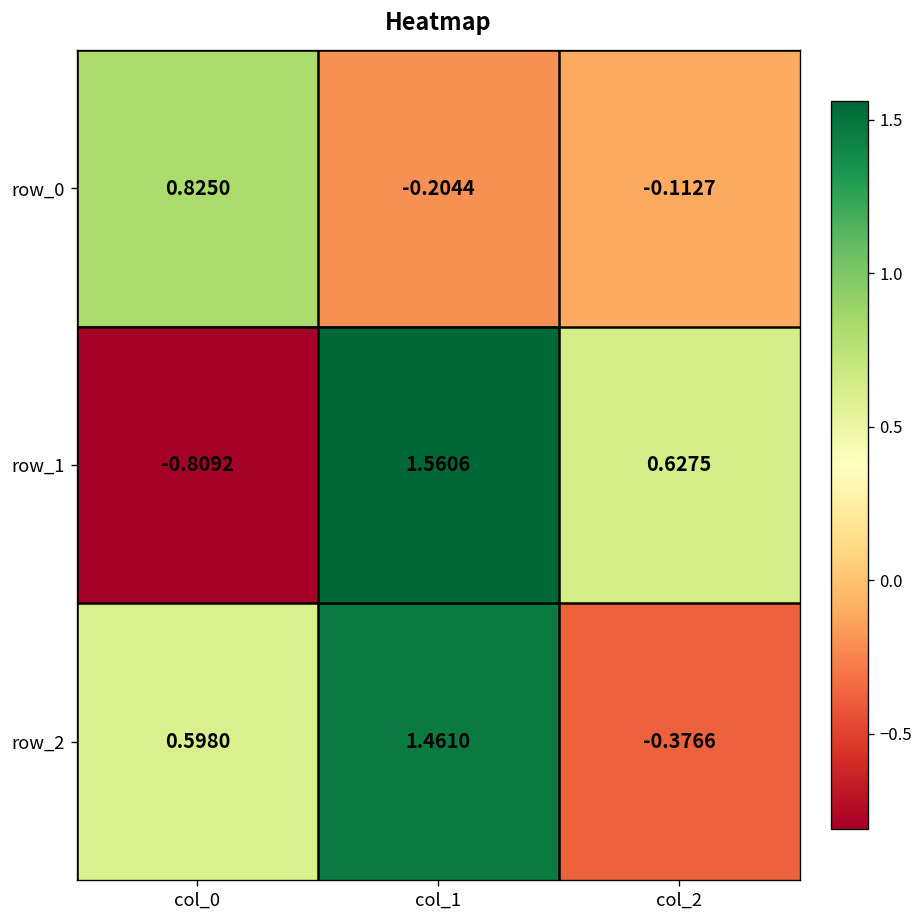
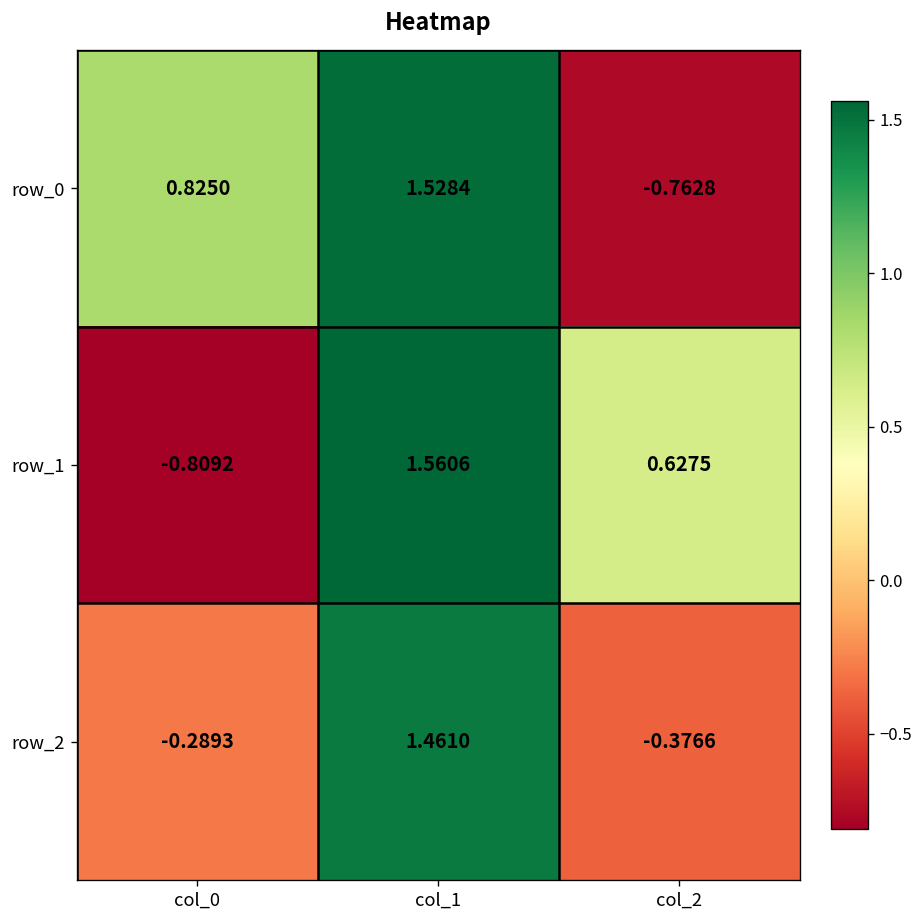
  {
    "row_0": {
      "col_0": 0.8250,
-     "col_1": -0.2044,
-     "col_2": -0.1127
+     "col_1": 1.5284,
+     "col_2": -0.7628
    },
    "row_1": {
      "col_0": -0.8092,
      "col_1": 1.5606,
      "col_2": 0.6275
    },
    "row_2": {
-     "col_0": 0.5980,
+     "col_0": -0.2893,
      "col_1": 1.4610,
      "col_2": -0.3766
    }
  }
